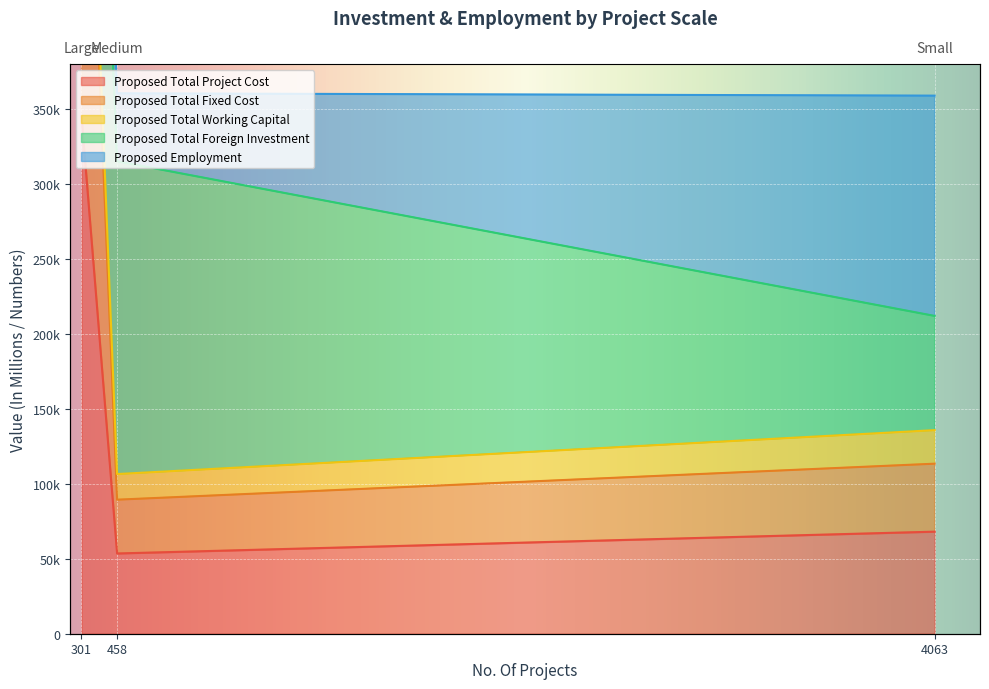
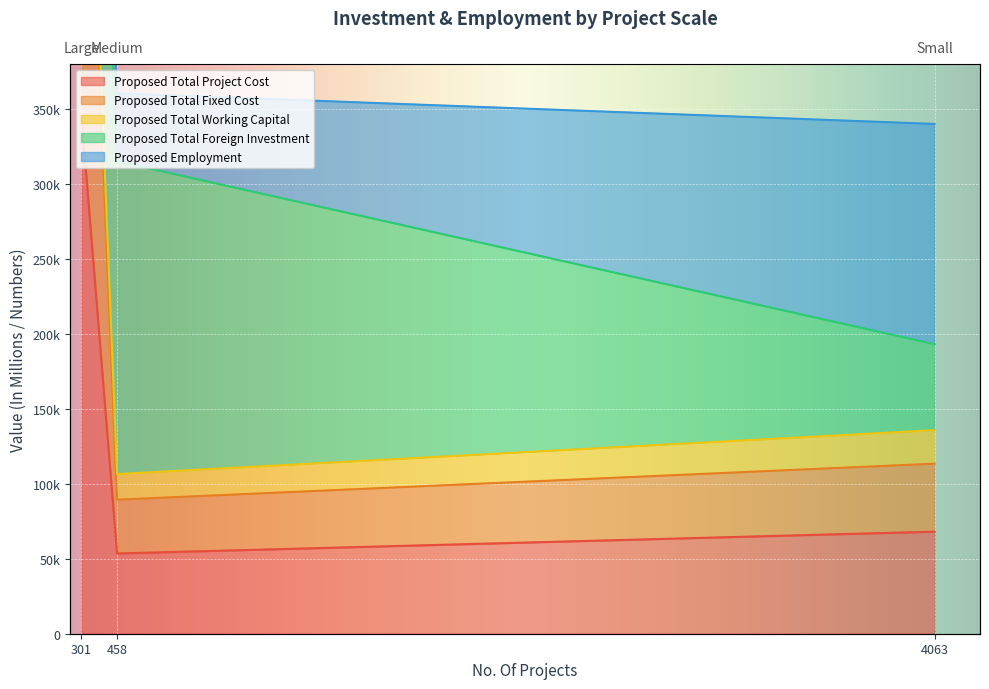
  {
    "Proposed Total Foreign Investment": {
-     "4063": 76000
+     "4063": 57000
    },
    "Proposed Employment": {
      "4063": 147000
    }
  }
